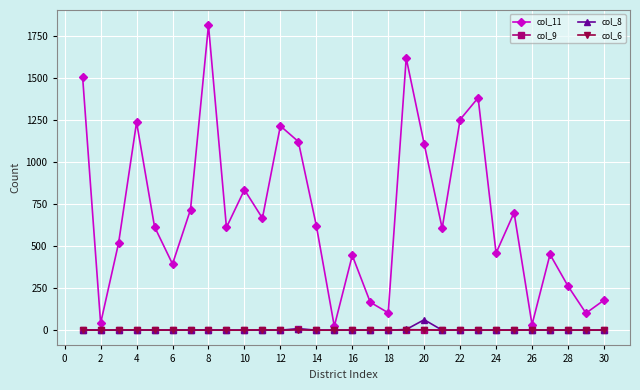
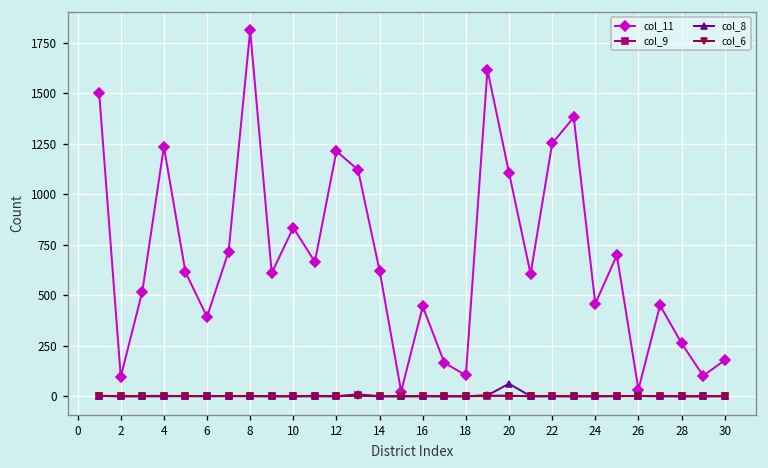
  {
    "col_11": {
-     "2": 40,
+     "2": 100,
      "4": 1240,
      "6": 390,
      "8": 1810,
      "10": 830,
      "12": 1210,
      "14": 620,
      "16": 440,
      "18": 100,
      "20": 1110,
      "22": 1250,
      "24": 460,
      "26": 30,
      "28": 260,
      "30": 180
    },
    "col_6": {
      "20": 0
    },
    "col_8": {
      "20": 60
    }
  }
